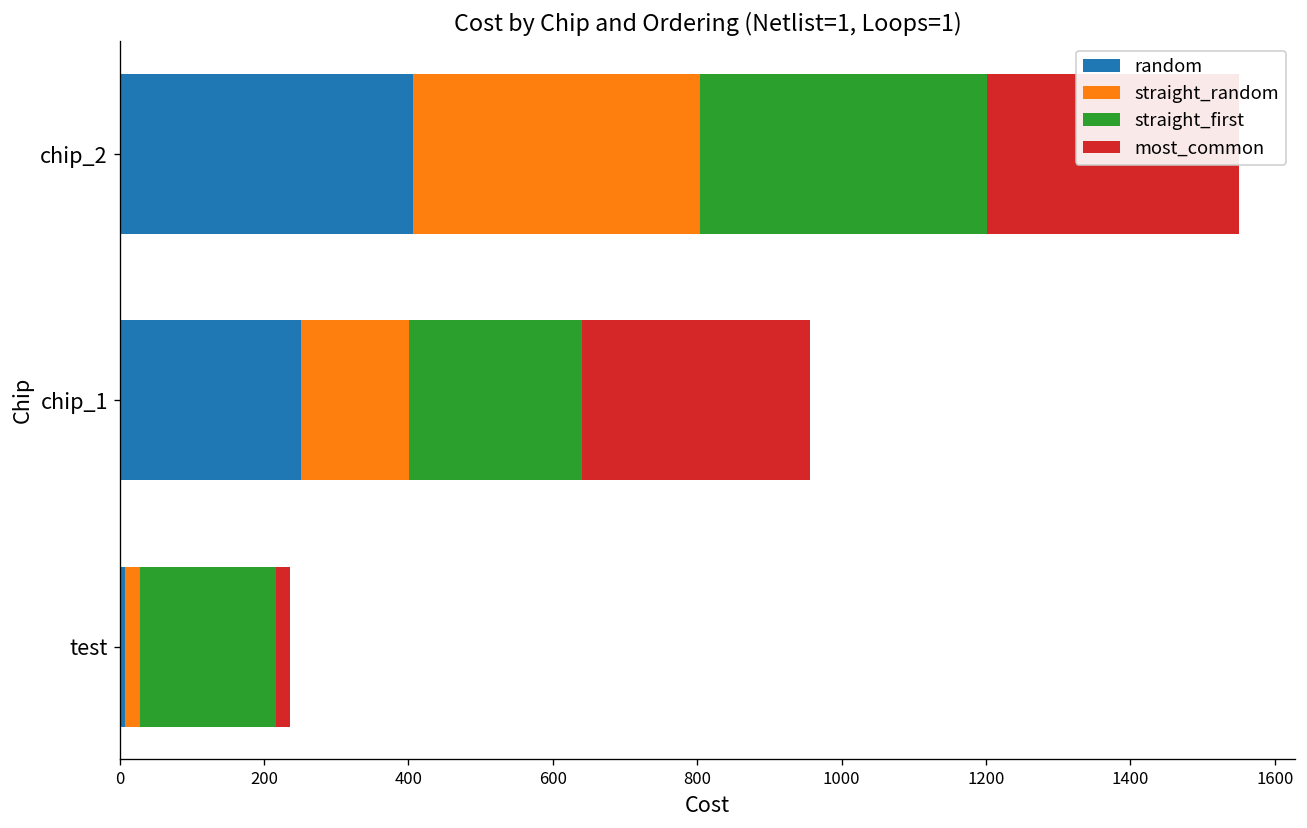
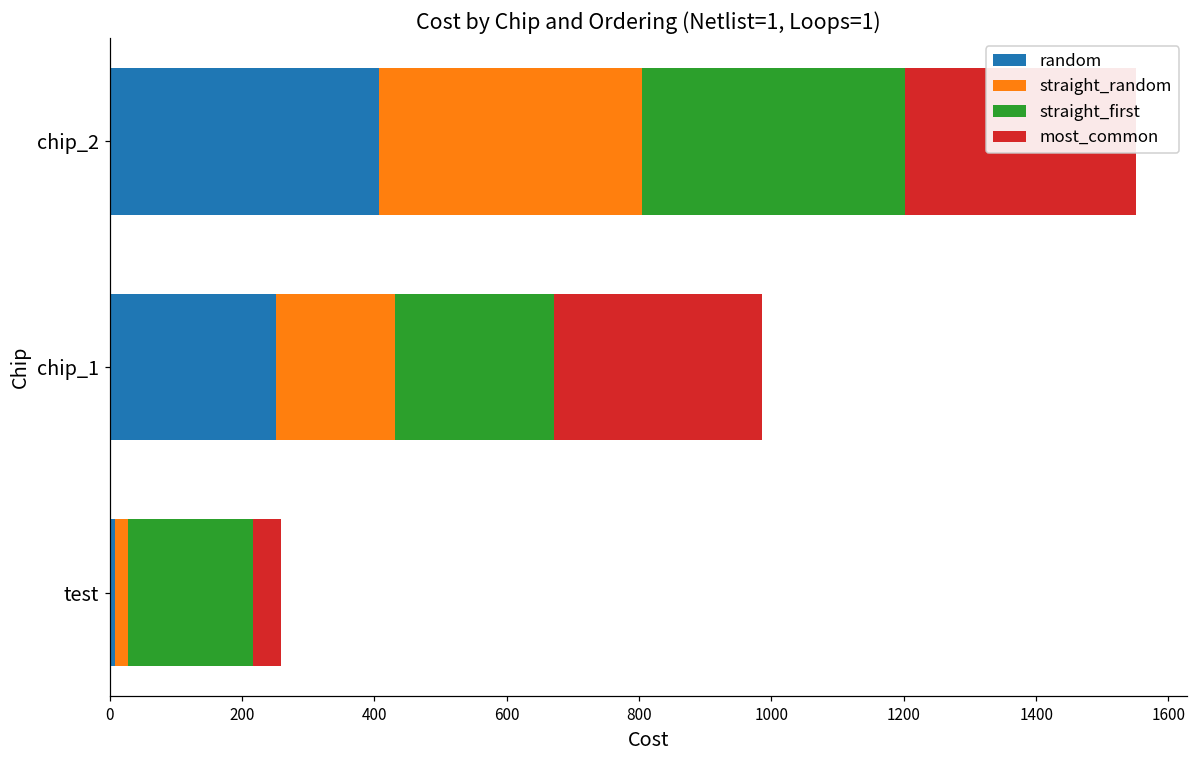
  {
    "random": {
      "chip_2": 410,
      "chip_1": 250,
      "test": 10
    },
    "straight_random": {
      "chip_2": 400,
-     "chip_1": 150,
+     "chip_1": 180,
      "test": 20
    },
    "straight_first": {
      "chip_2": 400,
      "chip_1": 240,
      "test": 190
    },
    "most_common": {
      "chip_1": 320,
-     "test": 20
+     "test": 40
    }
  }
